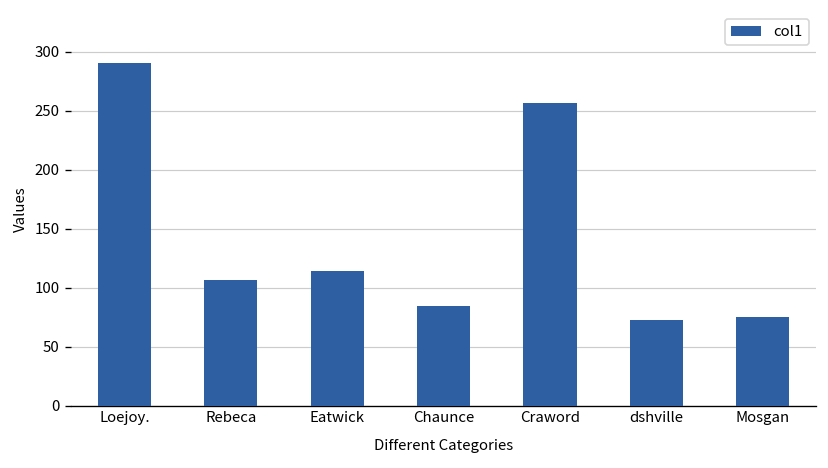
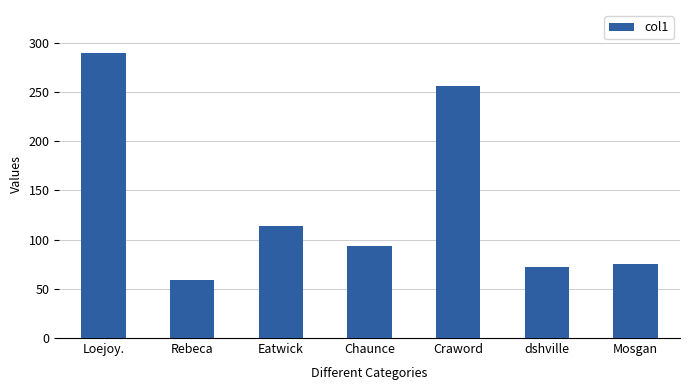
  {
    "Loejoy.": 290,
-   "Rebeca": 110,
+   "Rebeca": 60,
    "Eatwick": 110,
-   "Chaunce": 80,
+   "Chaunce": 90,
    "Craword": 260,
    "dshville": 70,
    "Mosgan": 80
  }
